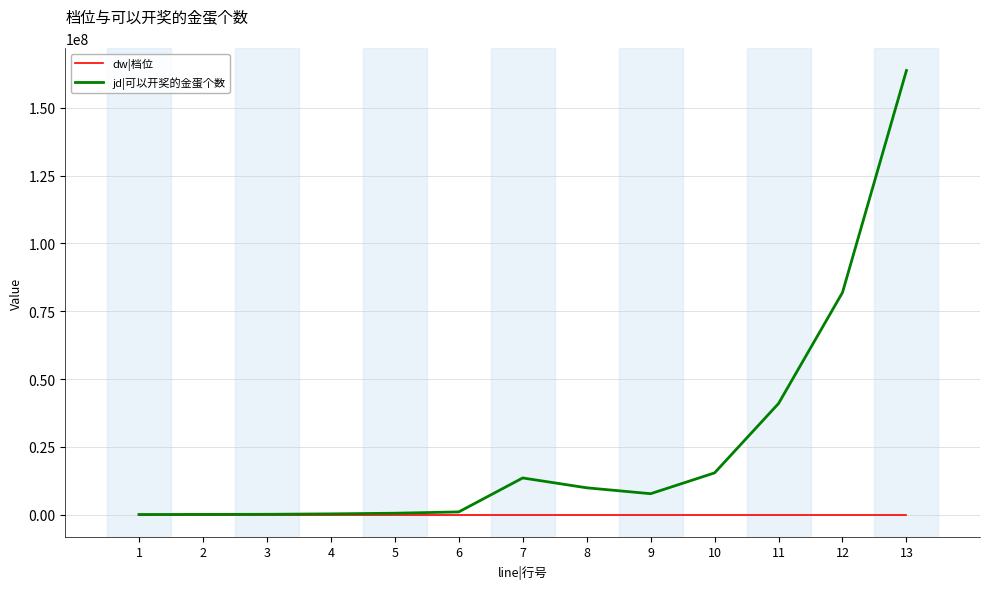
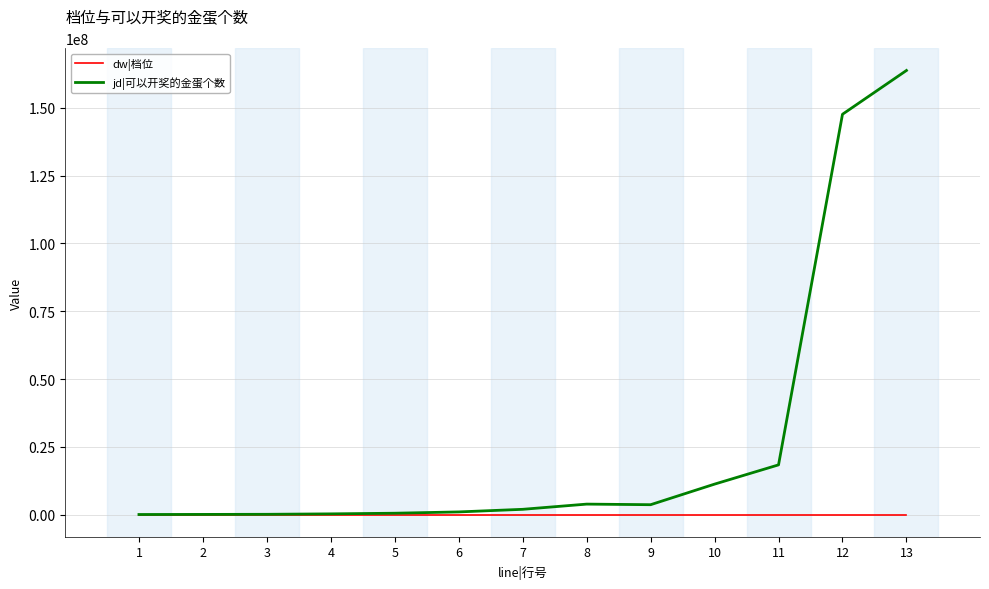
  {
    "dw|档位": {
      "6": 0,
      "7": 0,
      "8": 0,
      "9": 0,
      "10": 0,
      "11": 0,
      "12": 0,
      "13": 0
    },
    "jd|可以开奖的金蛋个数": {
      "6": 1000000,
-     "7": 13000000,
-     "8": 10000000,
-     "9": 8000000,
-     "10": 15000000,
-     "11": 41000000,
-     "12": 82000000,
+     "7": 2000000,
+     "8": 4000000,
+     "9": 4000000,
+     "10": 11000000,
+     "11": 18000000,
+     "12": 148000000,
      "13": 164000000
    }
  }
